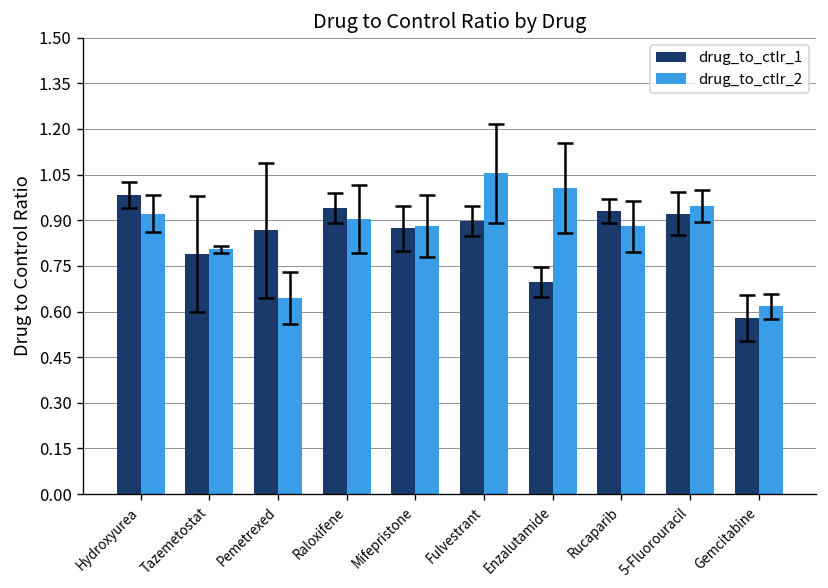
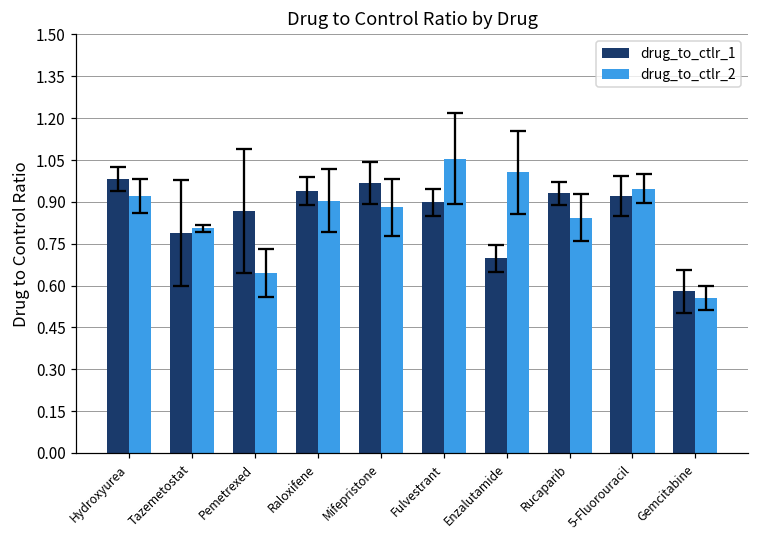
  {
    "drug_to_ctlr_1": {
      "Hydroxyurea": 0.98,
      "Tazemetostat": 0.79,
      "Pemetrexed": 0.87,
      "Raloxifene": 0.94,
-     "Mifepristone": 0.87,
+     "Mifepristone": 0.97,
      "Fulvestrant": 0.90,
      "Enzalutamide": 0.70,
      "Rucaparib": 0.93,
      "5-Fluorouracil": 0.92,
      "Gemcitabine": 0.58
    },
    "drug_to_ctlr_2": {
      "Hydroxyurea": 0.92,
      "Tazemetostat": 0.80,
      "Pemetrexed": 0.64,
      "Raloxifene": 0.90,
      "Mifepristone": 0.88,
      "Fulvestrant": 1.05,
      "Enzalutamide": 1.01,
-     "Rucaparib": 0.88,
+     "Rucaparib": 0.84,
      "5-Fluorouracil": 0.95,
-     "Gemcitabine": 0.62
+     "Gemcitabine": 0.55
    }
  }
